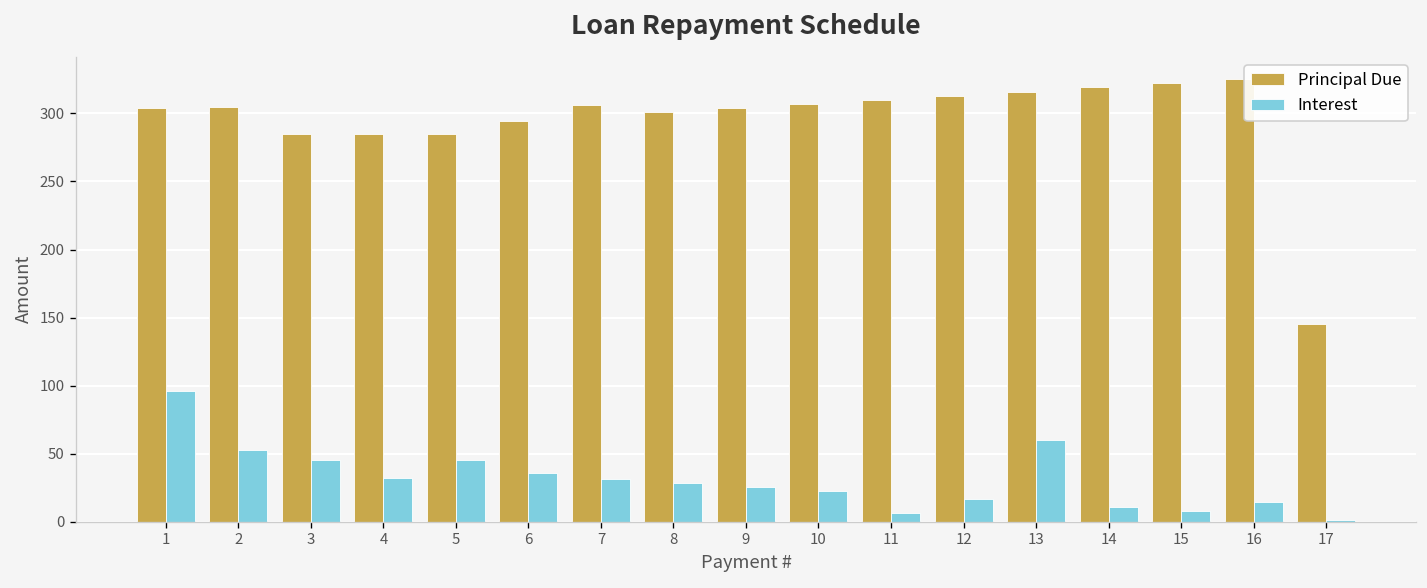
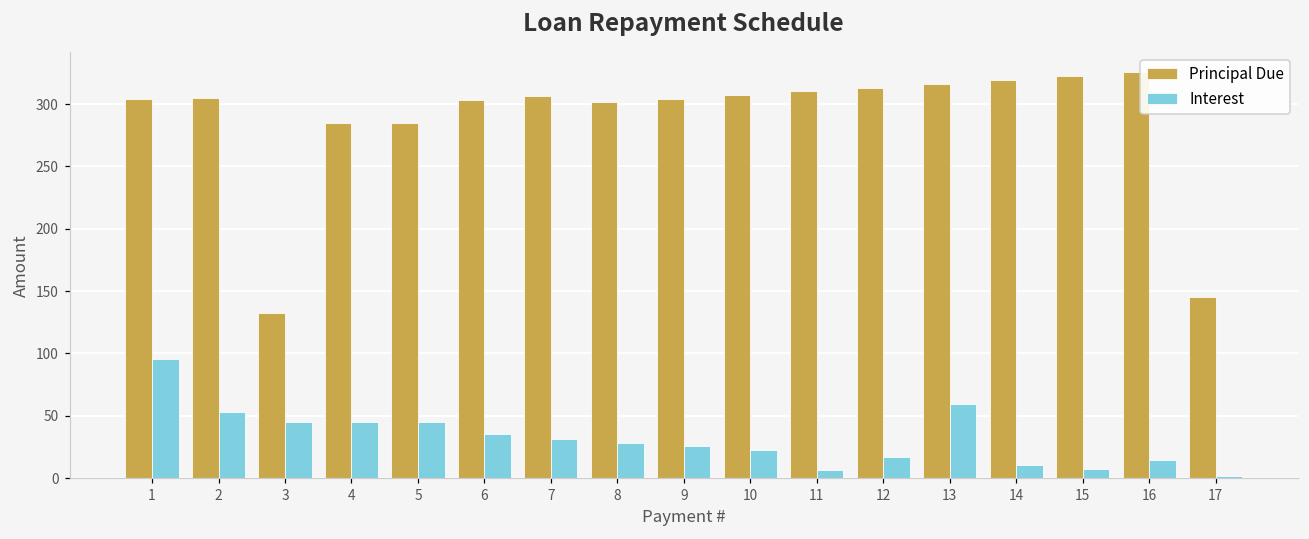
  {
    "Principal Due": {
      "1": 304,
      "2": 305,
-     "3": 285,
+     "3": 133,
      "4": 285,
      "5": 285,
-     "6": 294,
+     "6": 304,
      "7": 307,
      "8": 301,
      "9": 304,
      "10": 307,
      "11": 310,
      "12": 313,
      "13": 316,
      "14": 319,
      "15": 322,
      "16": 325,
      "17": 146
    },
    "Interest": {
      "1": 96,
      "2": 53,
      "3": 45,
-     "4": 32,
+     "4": 45,
      "5": 45,
      "6": 36,
      "7": 31,
      "8": 28,
      "9": 26,
      "10": 23,
      "11": 7,
      "12": 17,
      "13": 60,
      "14": 11,
      "15": 8,
      "16": 14
    }
  }
